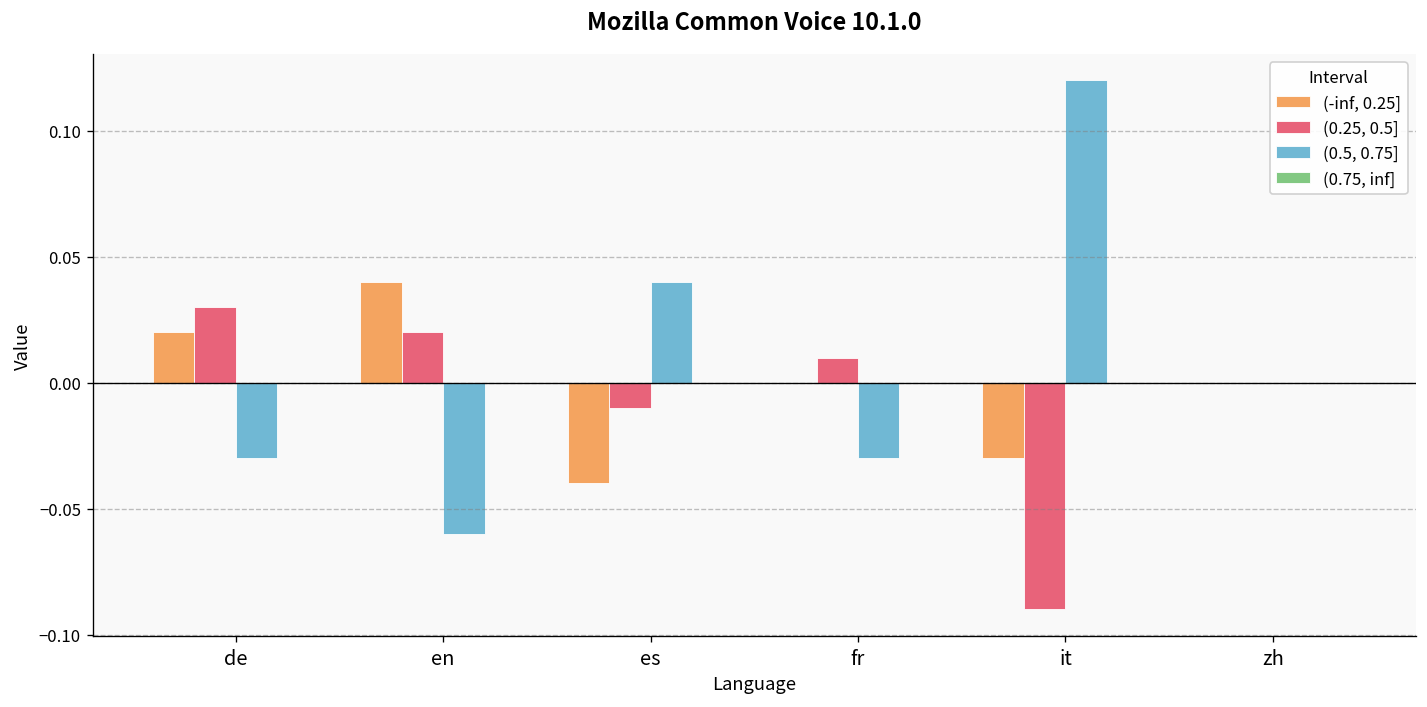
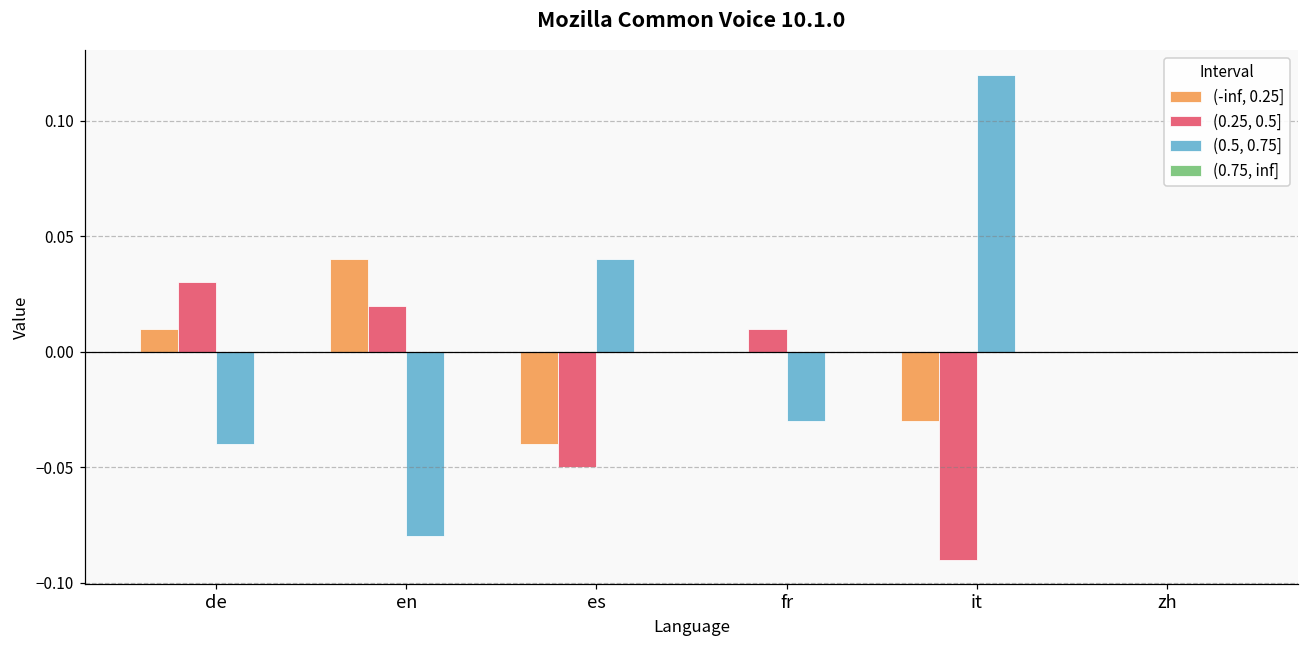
  {
    "(-inf, 0.25]": {
-     "de": 0.02,
+     "de": 0.01,
      "en": 0.04,
      "es": -0.04,
      "fr": 0.00,
      "it": -0.03,
      "zh": 0.00
    },
    "(0.25, 0.5]": {
      "de": 0.03,
      "en": 0.02,
-     "es": -0.01,
+     "es": -0.05,
      "fr": 0.01,
      "it": -0.09,
      "zh": 0.00
    },
    "(0.5, 0.75]": {
-     "de": -0.03,
-     "en": -0.06,
+     "de": -0.04,
+     "en": -0.08,
      "es": 0.04,
      "fr": -0.03,
      "it": 0.12,
      "zh": 0.00
    },
    "(0.75, inf]": {
      "de": 0.00,
      "en": 0.00,
      "es": 0.00,
      "fr": 0.00,
      "it": 0.00,
      "zh": 0.00
    }
  }
